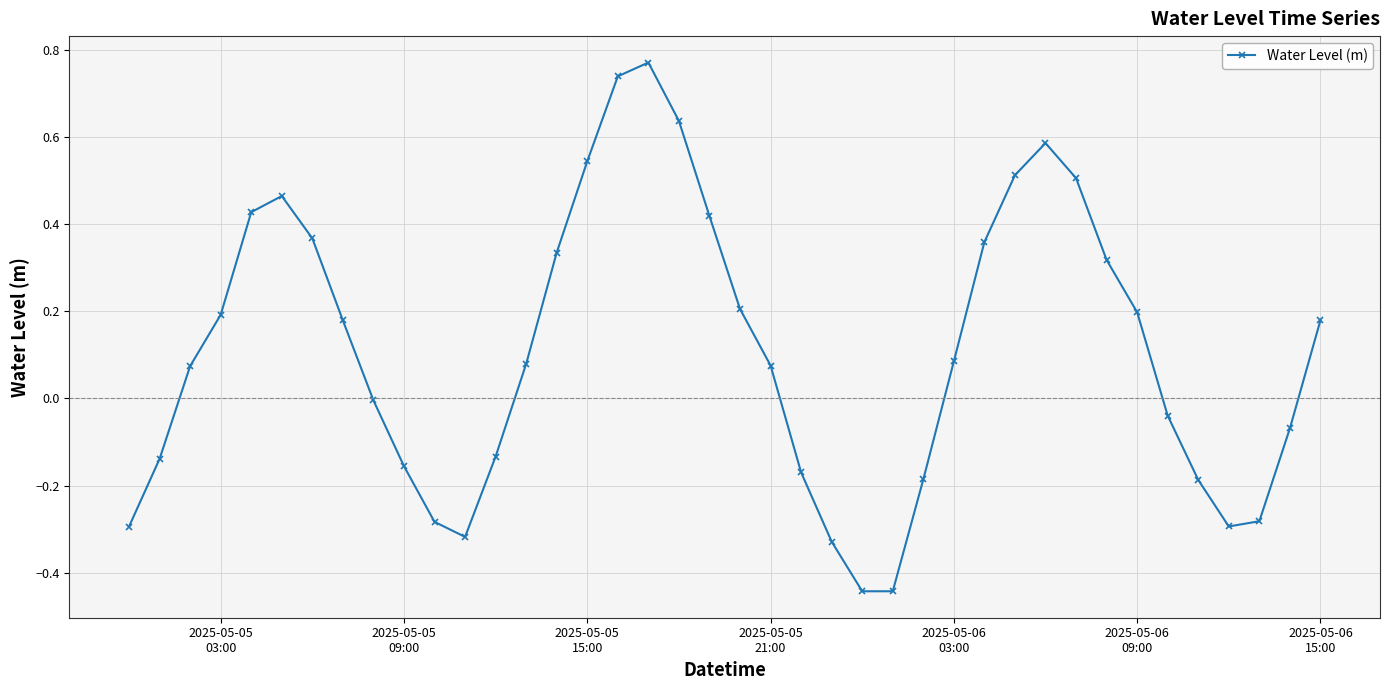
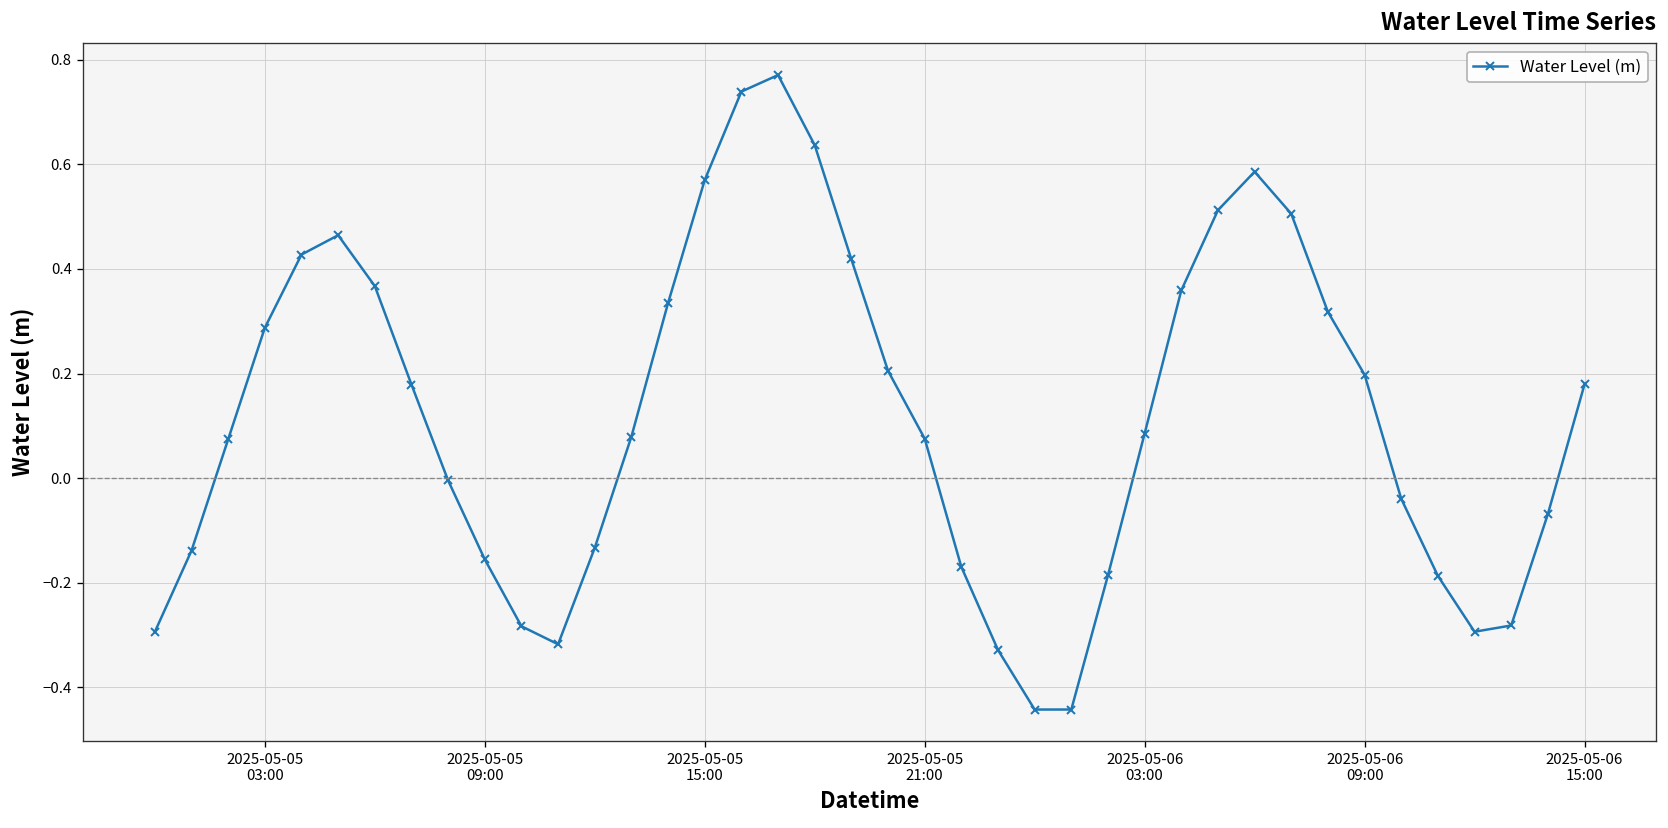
  {
-   "2025-05-05 03:00": 0.19,
+   "2025-05-05 03:00": 0.29,
    "2025-05-05 09:00": -0.16,
-   "2025-05-05 15:00": 0.54,
+   "2025-05-05 15:00": 0.57,
    "2025-05-05 21:00": 0.08,
    "2025-05-06 03:00": 0.09,
    "2025-05-06 09:00": 0.20,
    "2025-05-06 15:00": 0.18
  }
